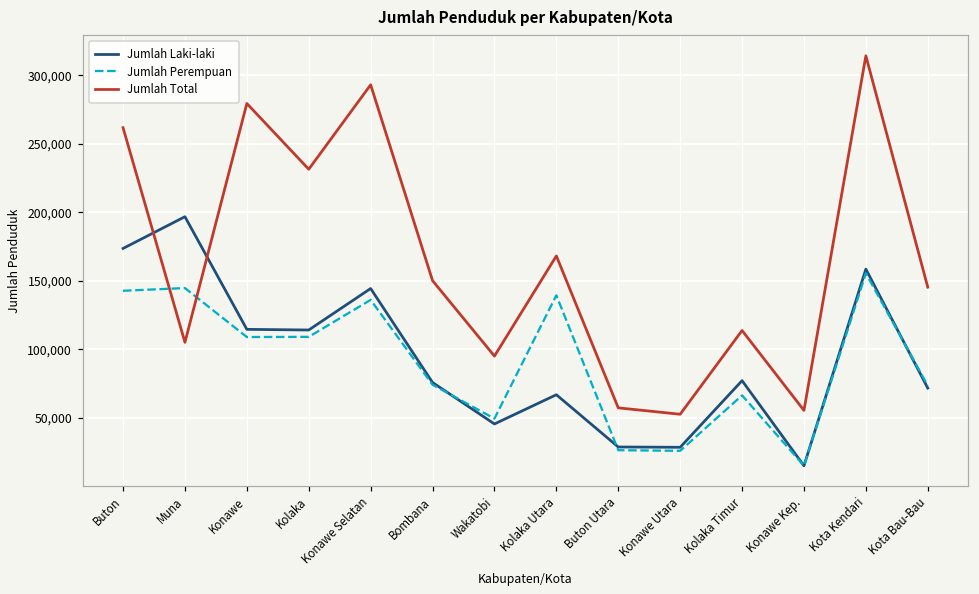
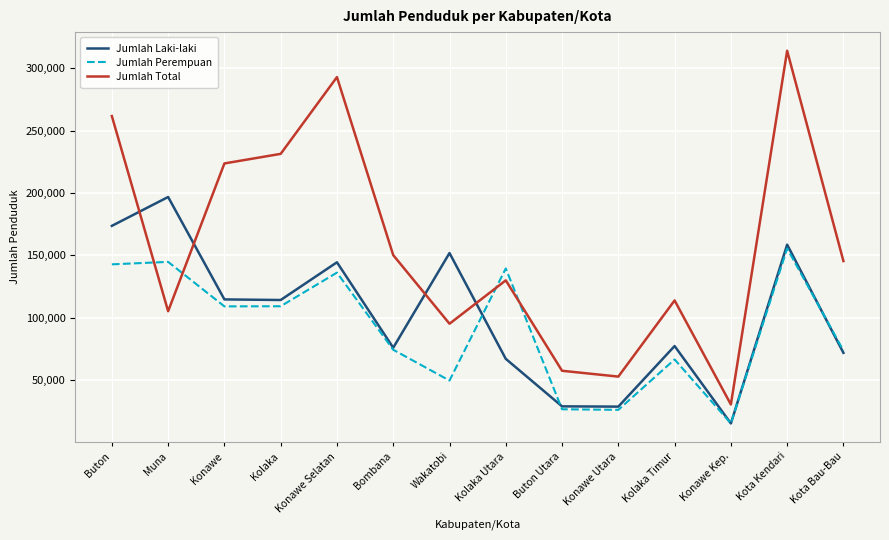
  {
    "Jumlah Laki-laki": {
      "Buton": "174,000",
      "Muna": "197,000",
      "Konawe": "115,000",
      "Kolaka": "114,000",
      "Konawe Selatan": "144,000",
-     "Wakatobi": "46,000",
+     "Wakatobi": "152,000",
      "Kolaka Utara": "67,000",
      "Buton Utara": "29,000",
      "Konawe Utara": "29,000",
      "Kolaka Timur": "77,000",
      "Kota Kendari": "159,000"
    },
    "Jumlah Perempuan": {
      "Buton": "143,000",
      "Muna": "145,000",
      "Konawe": "109,000",
      "Kolaka": "109,000",
      "Konawe Selatan": "136,000",
      "Wakatobi": "50,000",
      "Kolaka Utara": "139,000",
      "Buton Utara": "27,000",
      "Konawe Utara": "26,000",
      "Kolaka Timur": "67,000",
      "Kota Kendari": "156,000"
    },
    "Jumlah Total": {
      "Buton": "262,000",
      "Muna": "105,000",
-     "Konawe": "279,000",
+     "Konawe": "224,000",
      "Kolaka": "231,000",
      "Konawe Selatan": "293,000",
      "Bombana": "150,000",
      "Wakatobi": "95,000",
-     "Kolaka Utara": "168,000",
+     "Kolaka Utara": "130,000",
      "Buton Utara": "57,000",
      "Konawe Utara": "53,000",
      "Kolaka Timur": "114,000",
-     "Konawe Kep.": "56,000",
+     "Konawe Kep.": "30,000",
      "Kota Kendari": "314,000",
      "Kota Bau-Bau": "145,000"
    }
  }
